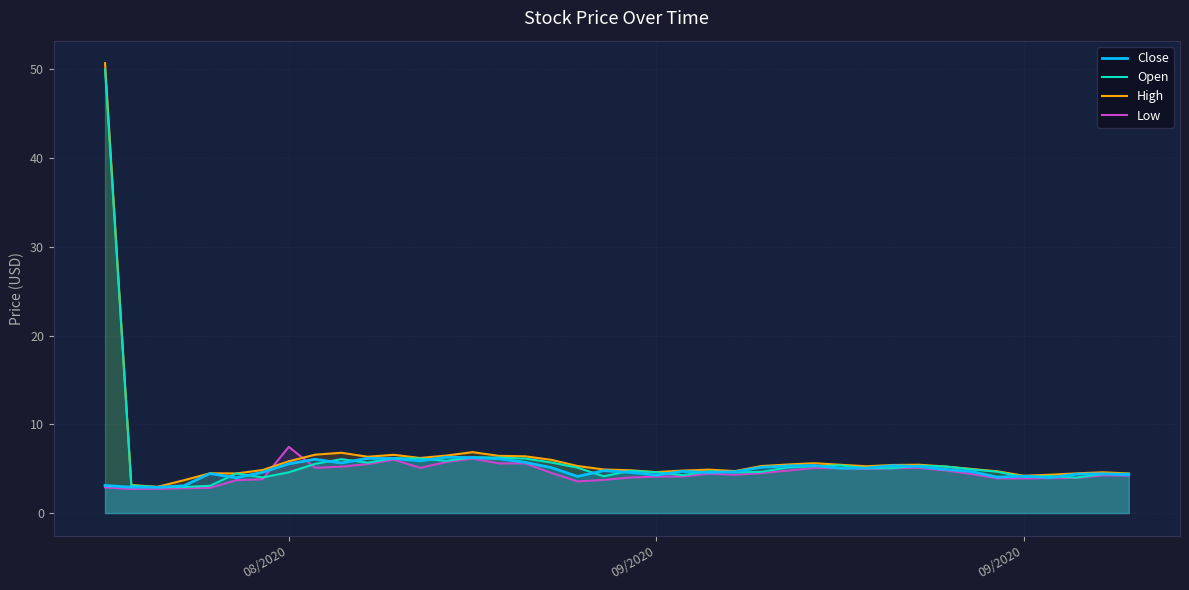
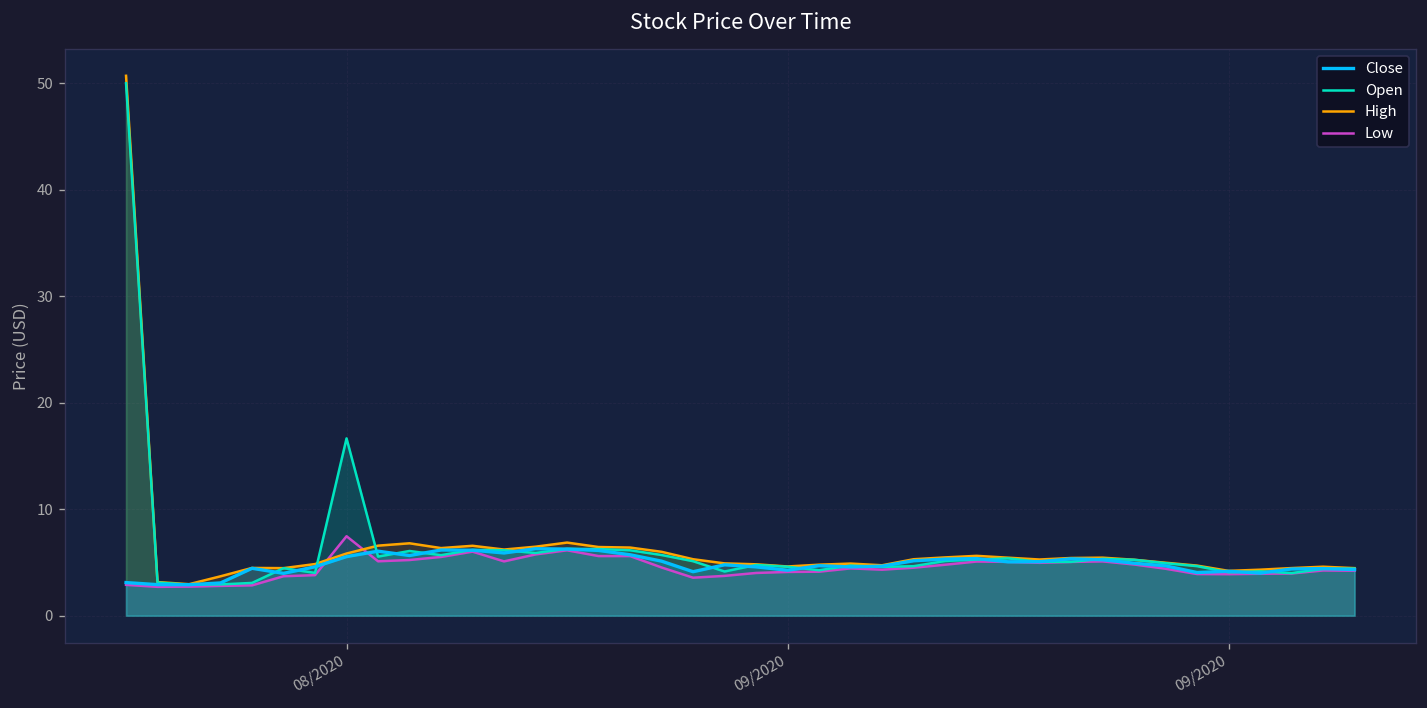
  {
    "Open": {
-     "08/2020": 5
+     "08/2020": 17
    },
    "Low": {
      "08/2020": 7
    }
  }
